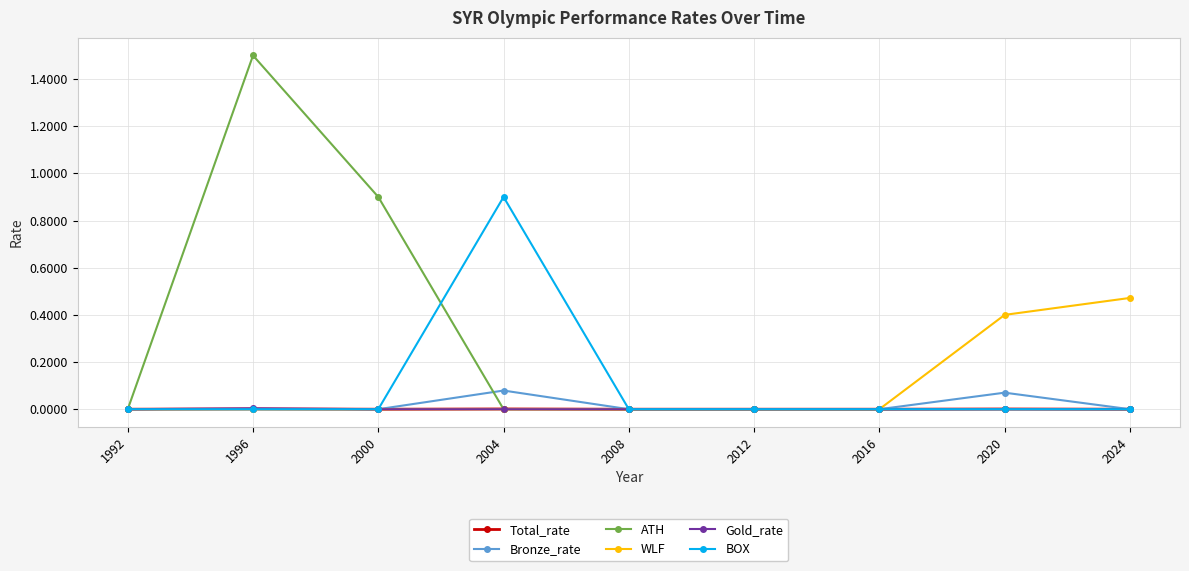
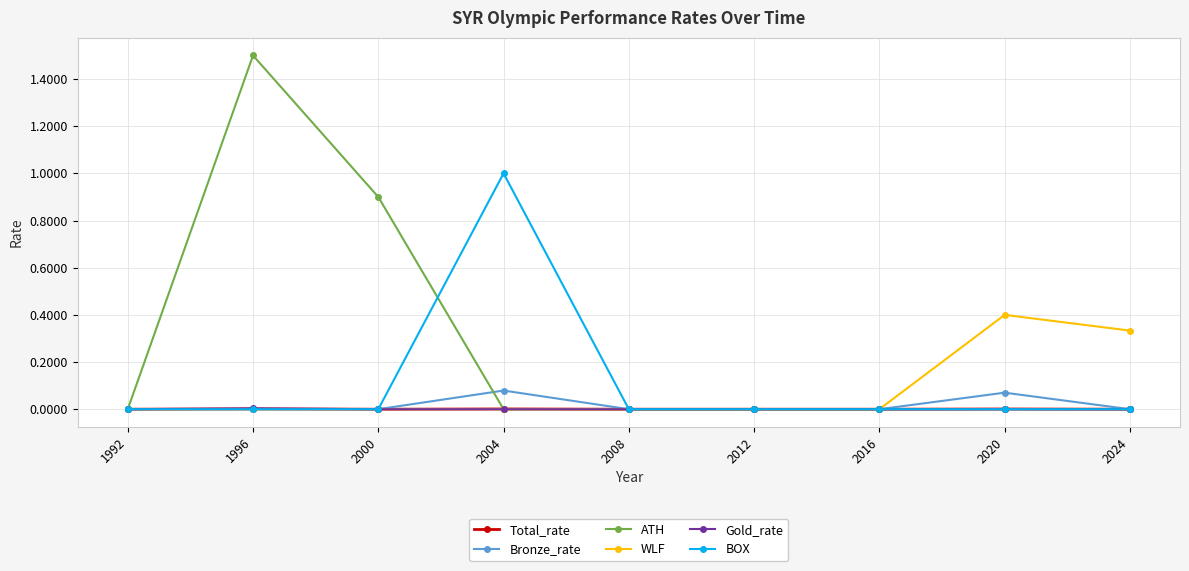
  {
    "Bronze_rate": {
      "2004": 0.08,
      "2020": 0.07
    },
    "ATH": {
      "1996": 1.50,
      "2000": 0.90
    },
    "WLF": {
      "2020": 0.40,
-     "2024": 0.47
+     "2024": 0.33
    },
    "BOX": {
-     "2004": 0.9
+     "2004": 1.0
    }
  }
